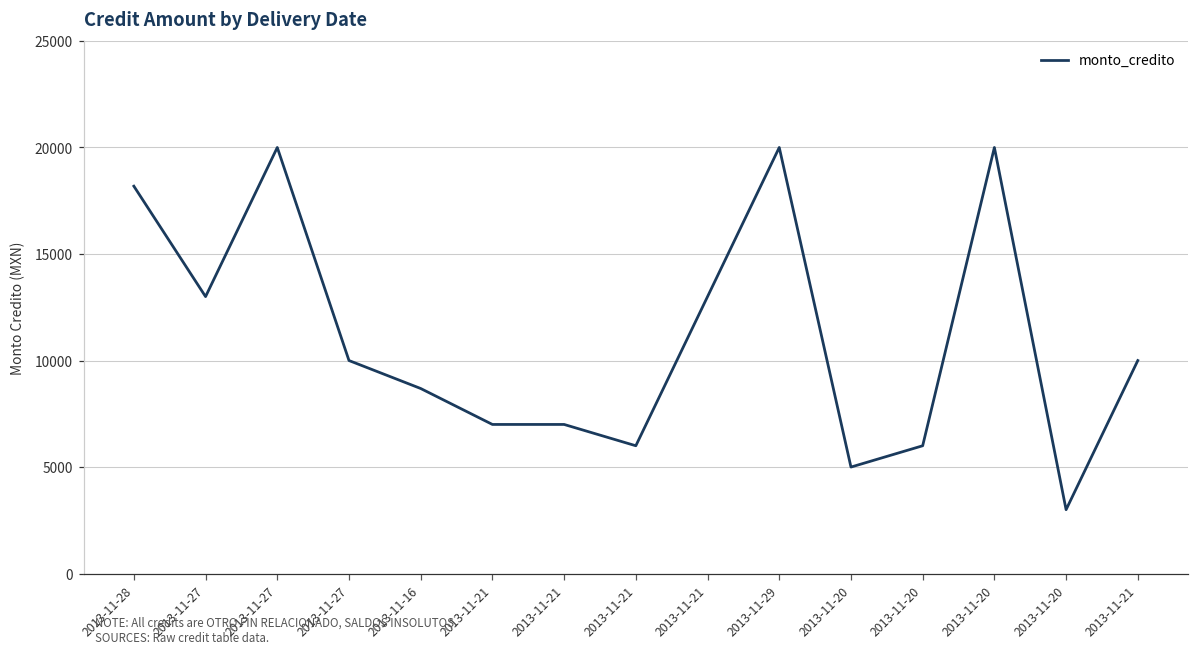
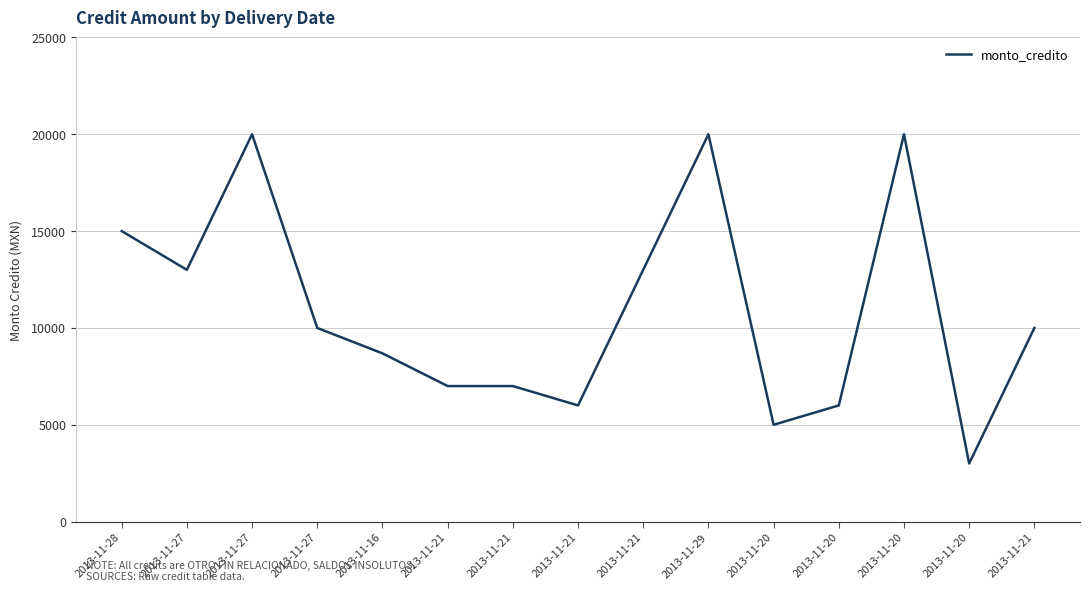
  {
-   "2013-11-28": 18200,
+   "2013-11-28": 15000,
    "2013-11-16": 8700,
    "2013-11-29": 20000
  }
